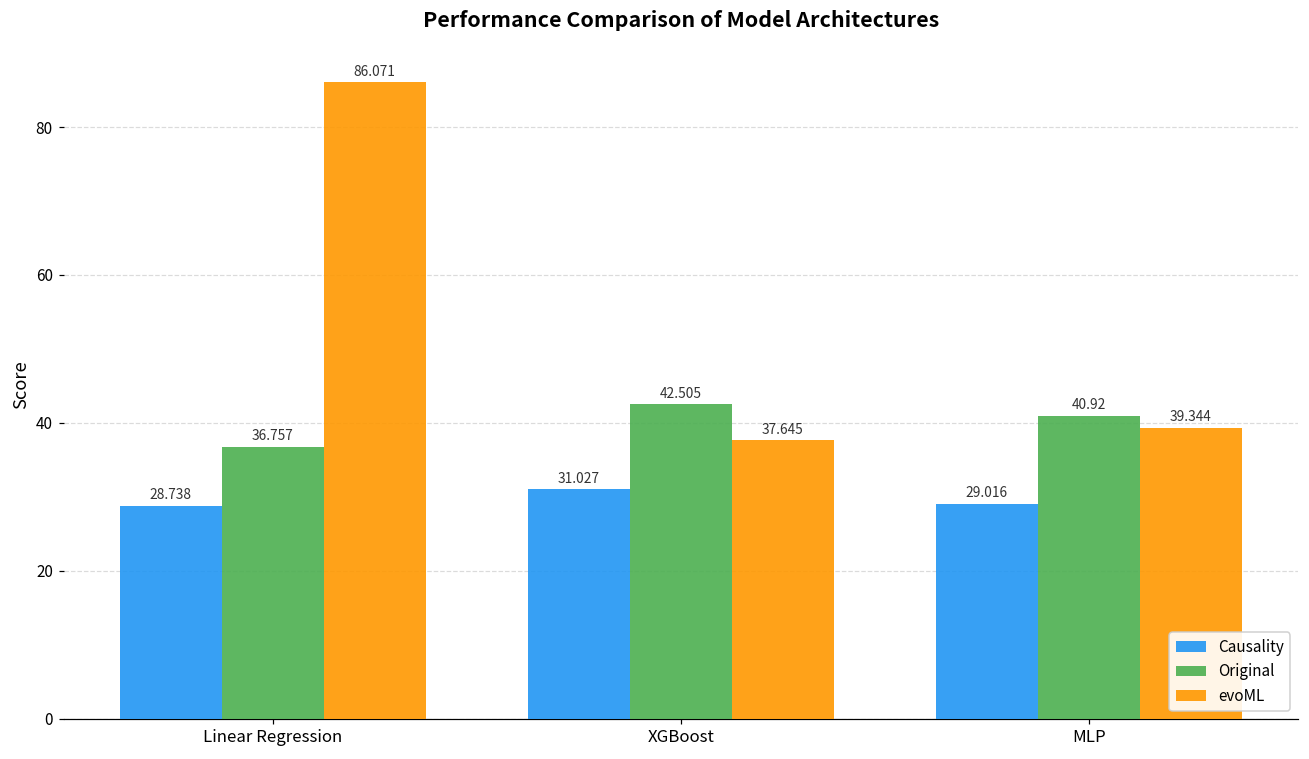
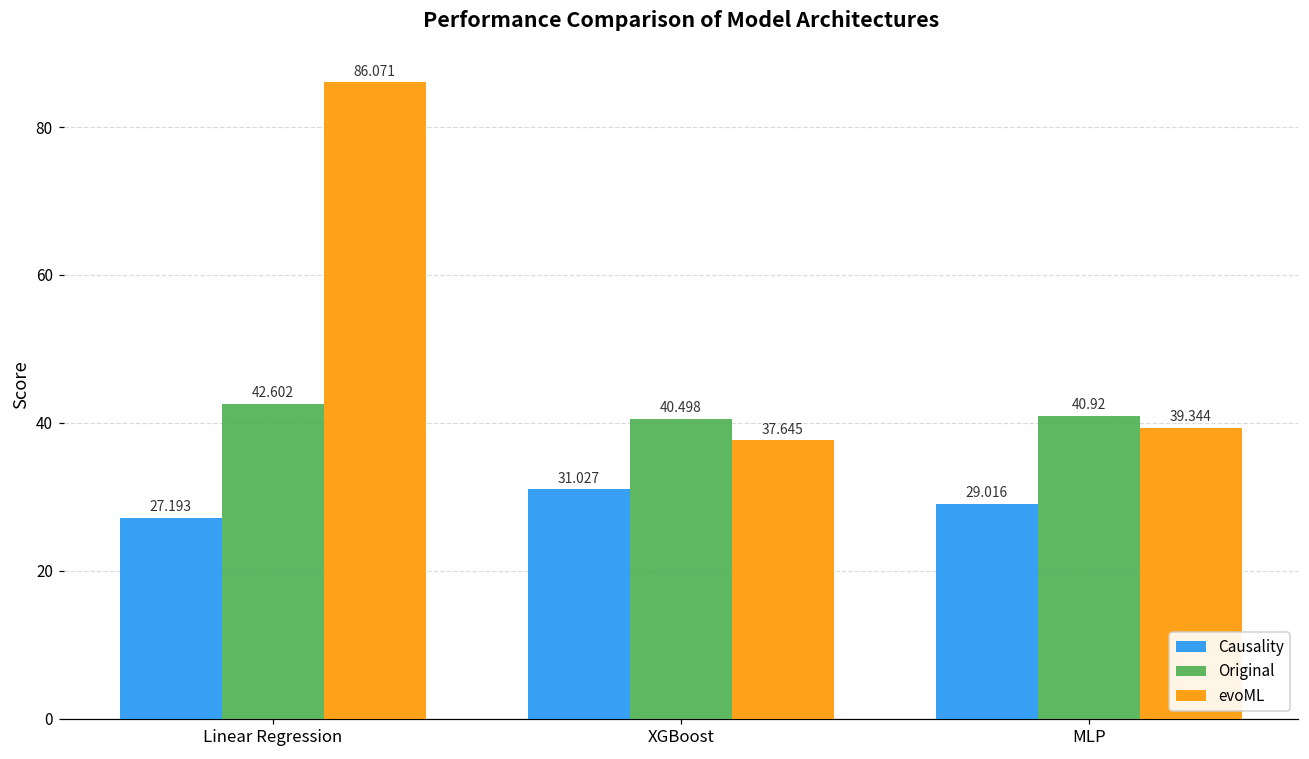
  {
    "Causality": {
-     "Linear Regression": 28.738,
+     "Linear Regression": 27.193,
      "XGBoost": 31.027,
      "MLP": 29.016
    },
    "Original": {
-     "Linear Regression": 36.757,
-     "XGBoost": 42.505,
+     "Linear Regression": 42.602,
+     "XGBoost": 40.498,
      "MLP": 40.92
    },
    "evoML": {
      "Linear Regression": 86.071,
      "XGBoost": 37.645,
      "MLP": 39.344
    }
  }
